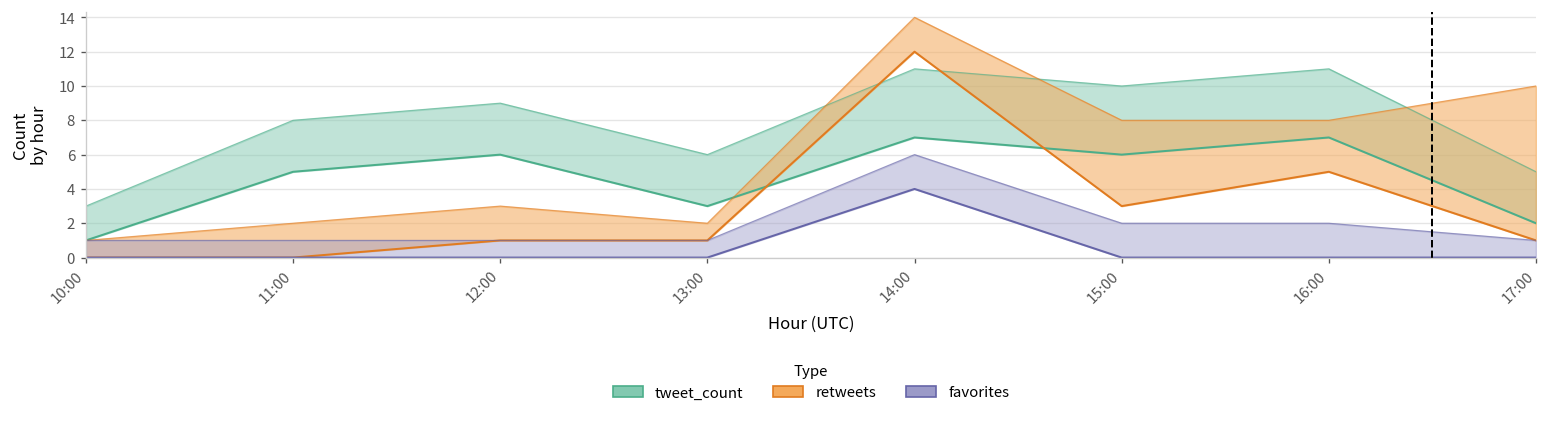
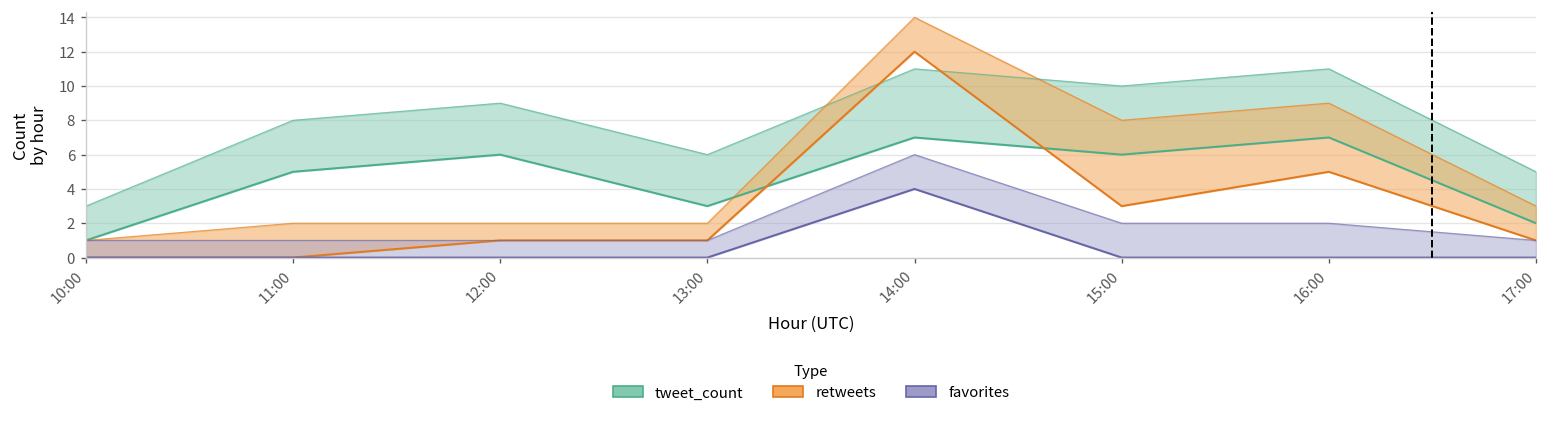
  {
    "retweets": {
      "11:00": 2,
-     "12:00": 3,
+     "12:00": 2,
      "13:00": 2,
      "14:00": 14,
      "15:00": 8,
-     "16:00": 8,
-     "17:00": 10
+     "16:00": 9,
+     "17:00": 3
    }
  }
